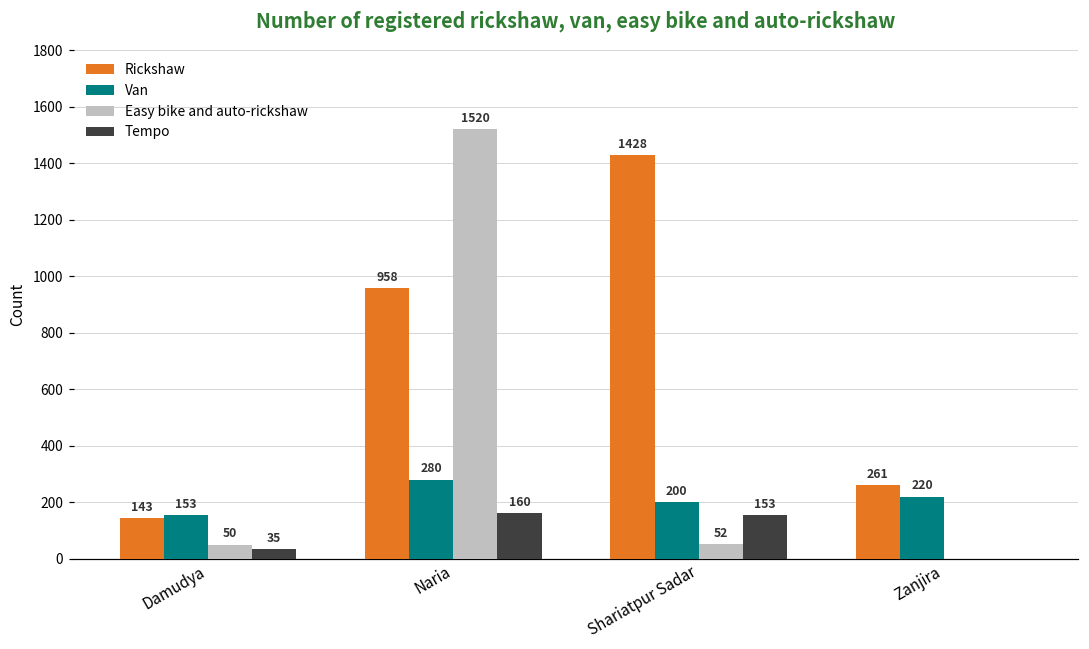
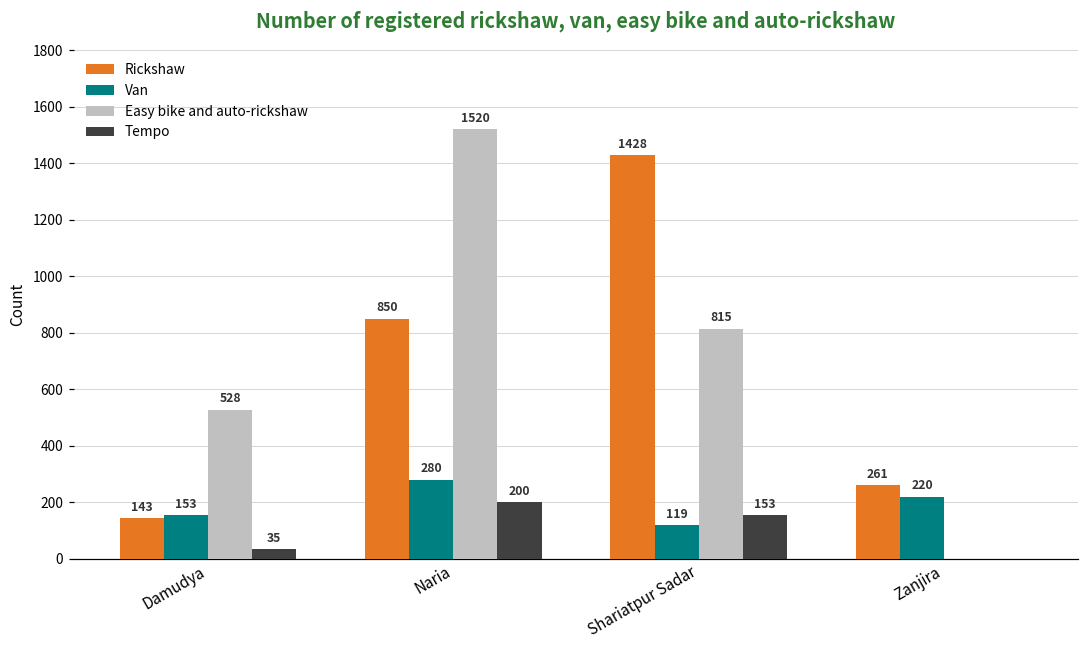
  {
    "Rickshaw": {
      "Damudya": 143,
-     "Naria": 958,
+     "Naria": 850,
      "Shariatpur Sadar": 1428,
      "Zanjira": 261
    },
    "Van": {
      "Damudya": 153,
      "Naria": 280,
-     "Shariatpur Sadar": 200,
+     "Shariatpur Sadar": 119,
      "Zanjira": 220
    },
    "Easy bike and auto-rickshaw": {
-     "Damudya": 50,
+     "Damudya": 528,
      "Naria": 1520,
-     "Shariatpur Sadar": 52
+     "Shariatpur Sadar": 815
    },
    "Tempo": {
      "Damudya": 35,
-     "Naria": 160,
+     "Naria": 200,
      "Shariatpur Sadar": 153
    }
  }
